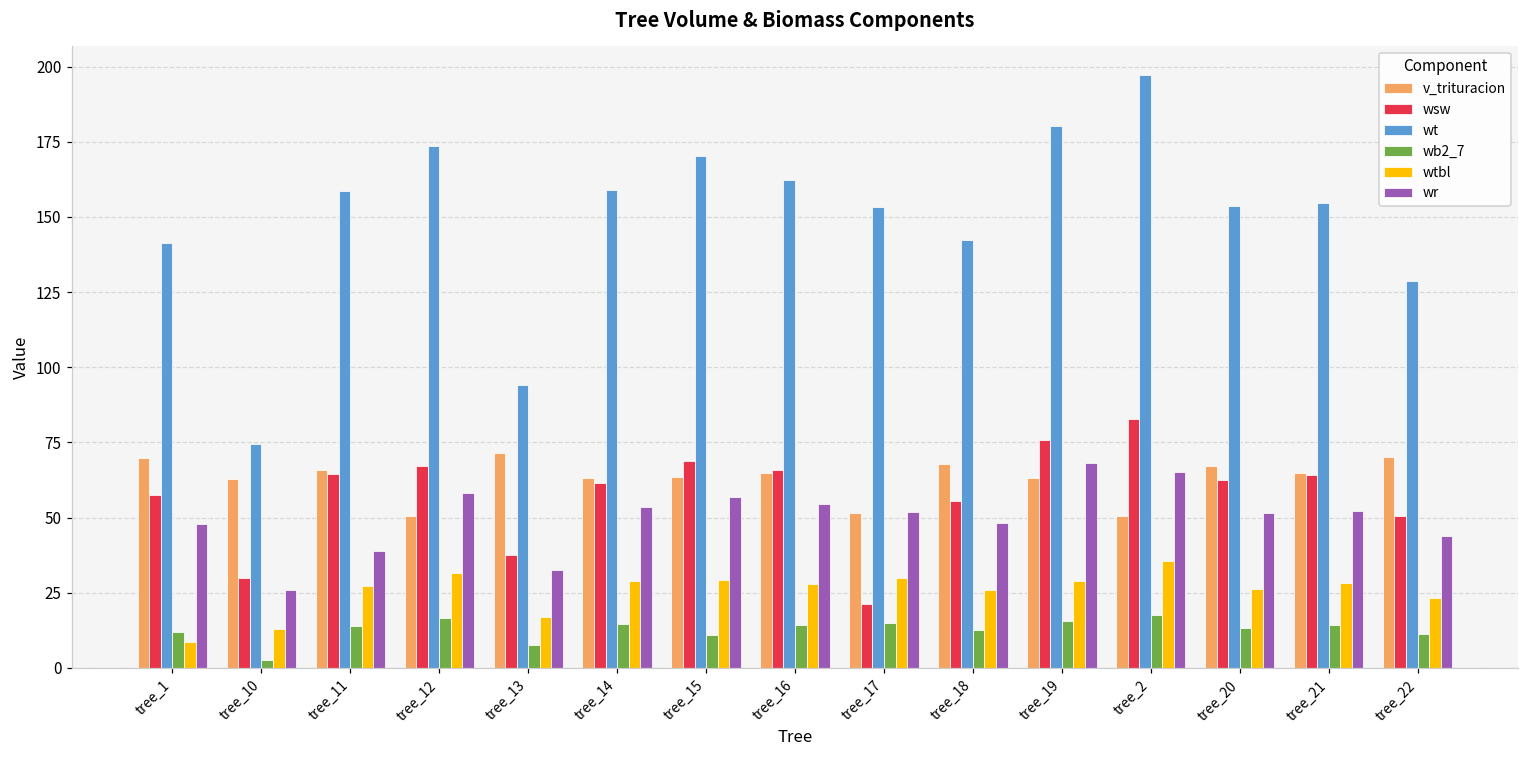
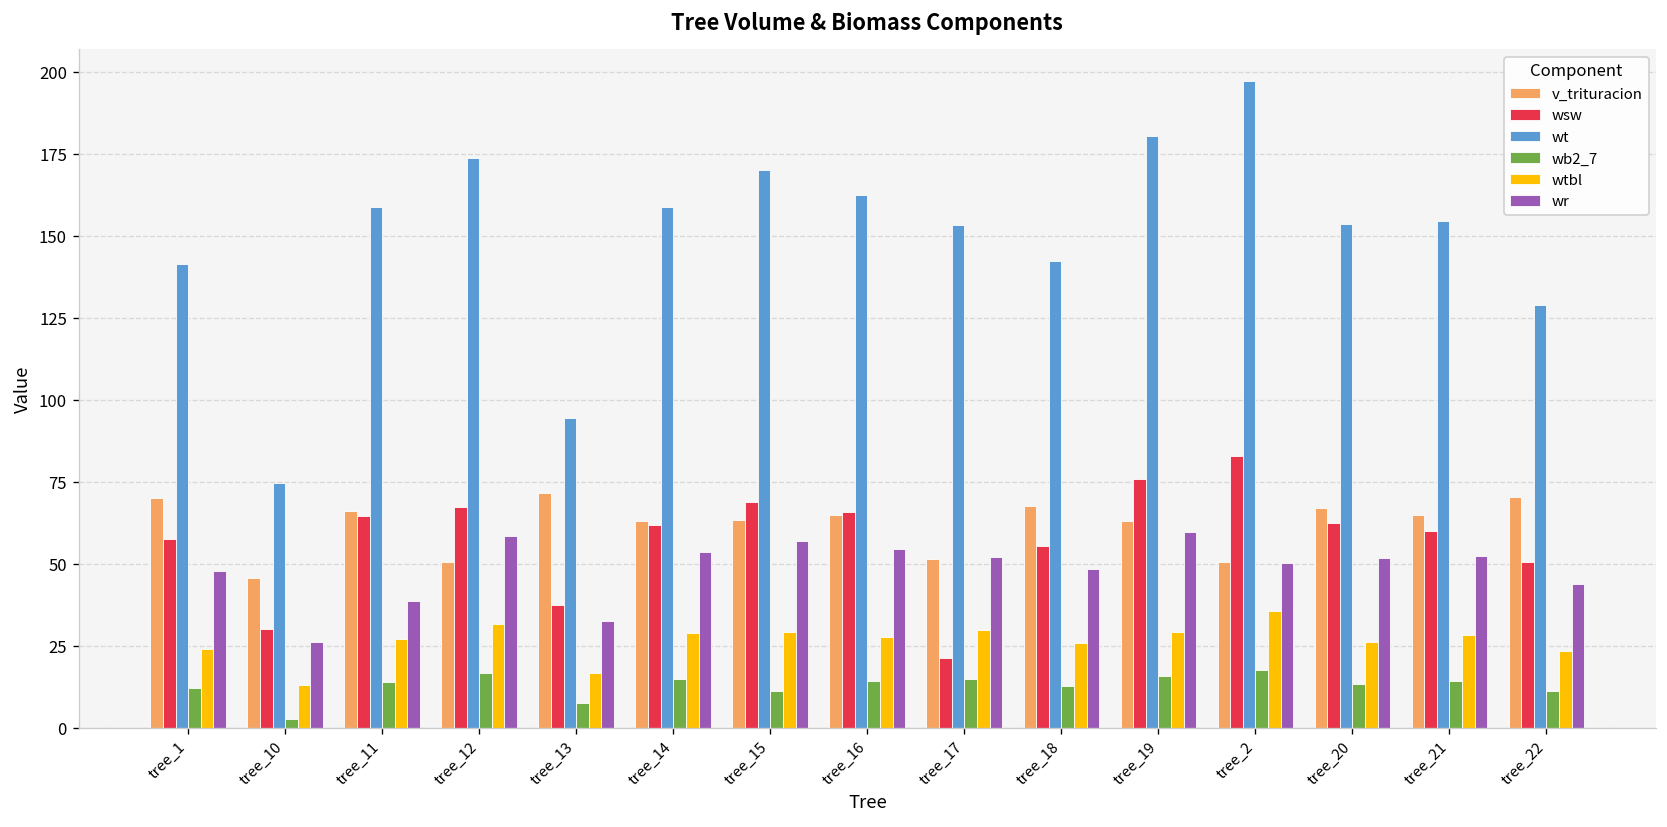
  {
    "v_trituracion": {
      "tree_1": 70,
-     "tree_10": 63,
+     "tree_10": 46,
      "tree_11": 66,
      "tree_12": 50,
      "tree_13": 72,
      "tree_14": 63,
      "tree_15": 63,
      "tree_16": 65,
      "tree_17": 52,
      "tree_18": 68,
      "tree_19": 63,
      "tree_2": 51,
      "tree_20": 67,
      "tree_21": 65,
      "tree_22": 70
    },
    "wsw": {
      "tree_1": 58,
      "tree_10": 30,
      "tree_11": 64,
      "tree_12": 67,
      "tree_13": 37,
      "tree_14": 62,
      "tree_15": 69,
      "tree_16": 66,
      "tree_17": 21,
      "tree_18": 55,
      "tree_19": 76,
      "tree_2": 83,
      "tree_20": 62,
-     "tree_21": 64,
+     "tree_21": 60,
      "tree_22": 50
    },
    "wt": {
      "tree_1": 141,
      "tree_10": 75,
      "tree_11": 159,
      "tree_12": 174,
      "tree_13": 94,
      "tree_14": 159,
      "tree_15": 170,
      "tree_16": 162,
      "tree_17": 153,
      "tree_18": 142,
      "tree_19": 180,
      "tree_2": 197,
      "tree_20": 154,
      "tree_21": 155,
      "tree_22": 129
    },
    "wb2_7": {
      "tree_1": 12,
      "tree_10": 3,
      "tree_11": 14,
      "tree_12": 17,
      "tree_13": 7,
      "tree_14": 15,
      "tree_15": 11,
      "tree_16": 14,
      "tree_17": 15,
      "tree_18": 13,
      "tree_19": 16,
      "tree_2": 17,
      "tree_20": 13,
      "tree_21": 14,
      "tree_22": 11
    },
    "wtbl": {
-     "tree_1": 8,
+     "tree_1": 24,
      "tree_10": 13,
      "tree_11": 27,
      "tree_12": 32,
      "tree_13": 17,
      "tree_14": 29,
      "tree_15": 29,
      "tree_16": 28,
      "tree_17": 30,
      "tree_18": 26,
      "tree_19": 29,
      "tree_2": 36,
      "tree_20": 26,
      "tree_21": 28,
      "tree_22": 23
    },
    "wr": {
      "tree_1": 48,
      "tree_10": 26,
      "tree_11": 39,
      "tree_12": 58,
      "tree_13": 33,
      "tree_14": 54,
      "tree_15": 57,
      "tree_16": 54,
      "tree_17": 52,
      "tree_18": 48,
-     "tree_19": 68,
-     "tree_2": 65,
+     "tree_19": 60,
+     "tree_2": 50,
      "tree_20": 52,
      "tree_21": 52,
      "tree_22": 44
    }
  }
